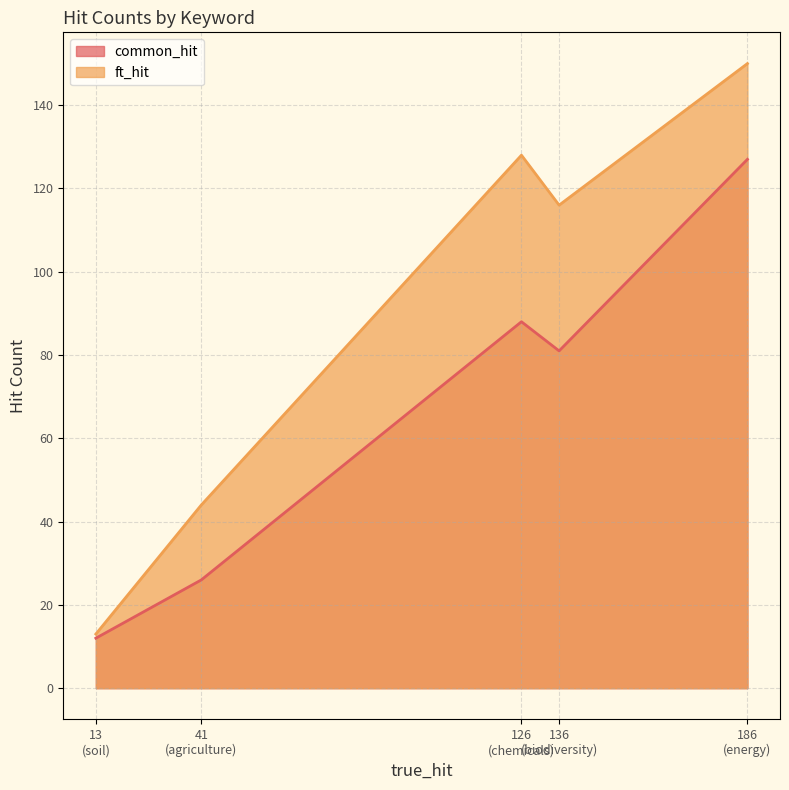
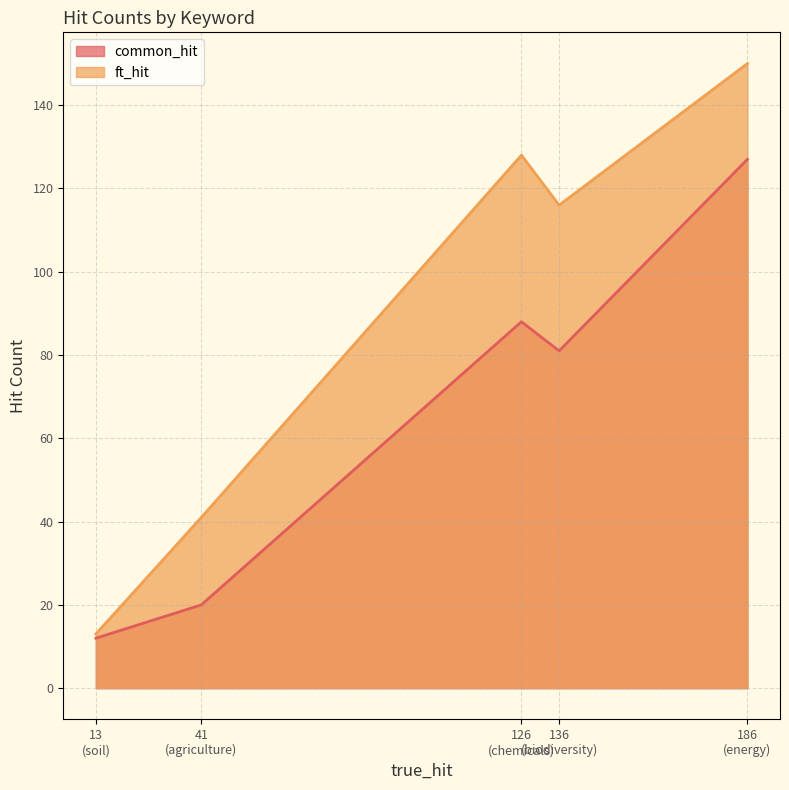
  {
    "common_hit": {
      "13 (soil)": 12,
-     "41 (agriculture)": 26,
+     "41 (agriculture)": 20,
      "186 (energy)": 127
    },
    "ft_hit": {
      "13 (soil)": 13,
-     "41 (agriculture)": 44,
+     "41 (agriculture)": 41,
      "186 (energy)": 150
    }
  }
